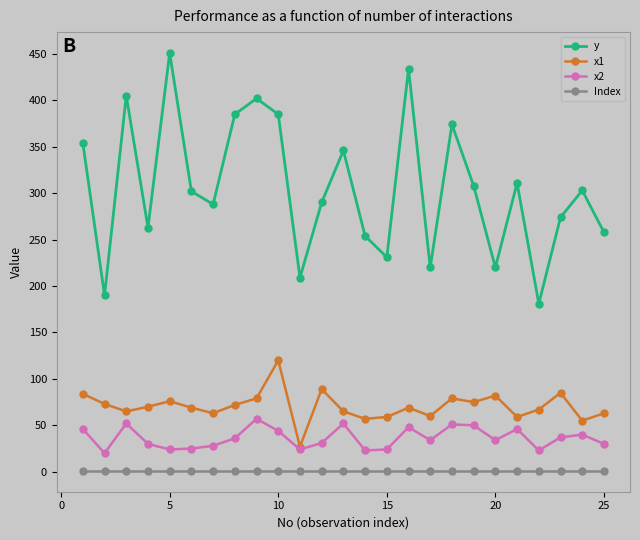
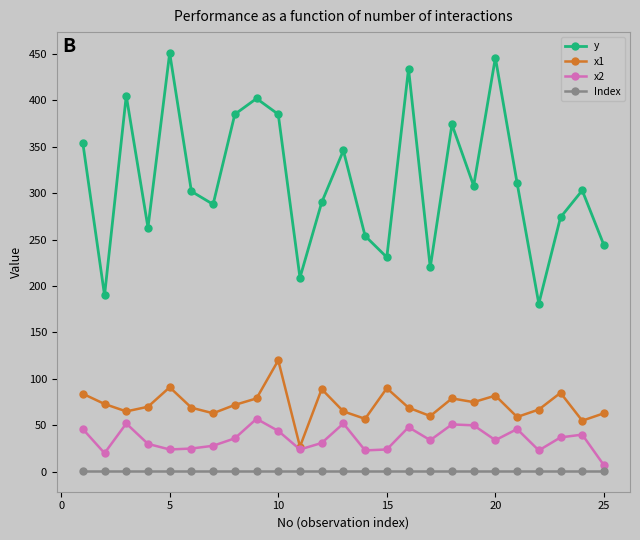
  {
    "y": {
      "5": 450,
      "10": 390,
      "15": 230,
-     "20": 220,
-     "25": 260
+     "20": 450,
+     "25": 240
    },
    "x1": {
-     "5": 80,
+     "5": 90,
      "10": 120,
-     "15": 60,
+     "15": 90,
      "20": 80,
      "25": 60
    },
    "x2": {
      "5": 20,
      "10": 40,
      "15": 20,
      "20": 30,
-     "25": 30
+     "25": 10
    },
    "Index": {
      "5": 0,
      "10": 0,
      "15": 0,
      "20": 0,
      "25": 0
    }
  }
